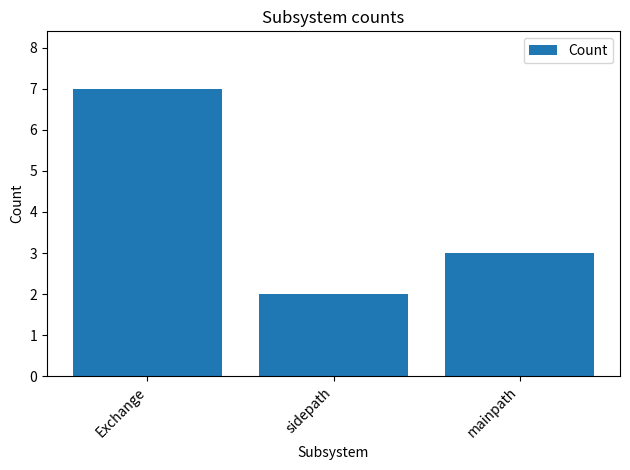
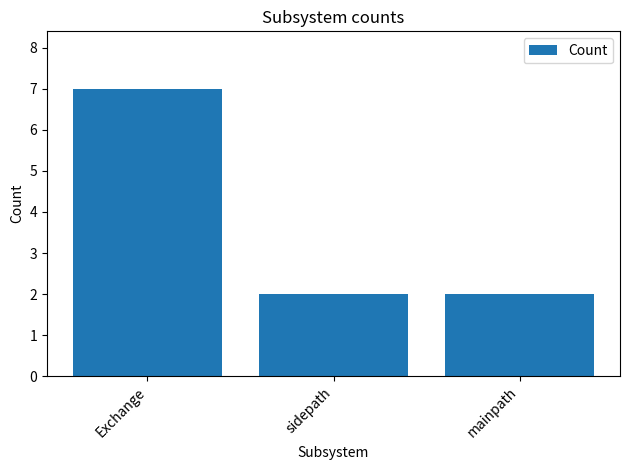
  {
    "Exchange": 7,
    "sidepath": 2,
-   "mainpath": 3
+   "mainpath": 2
  }
